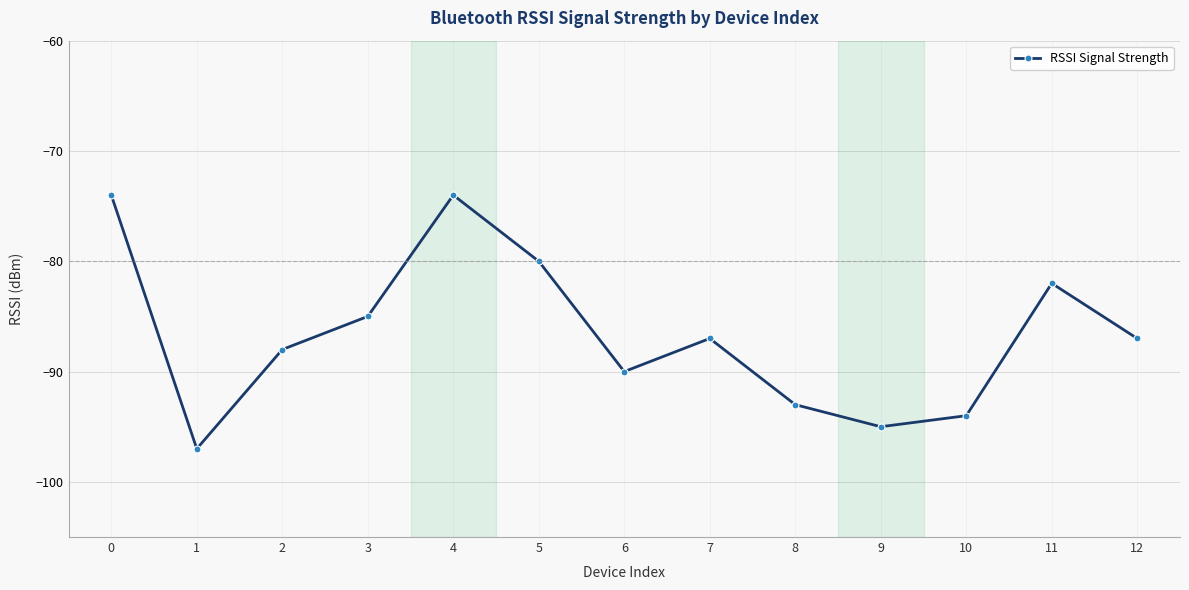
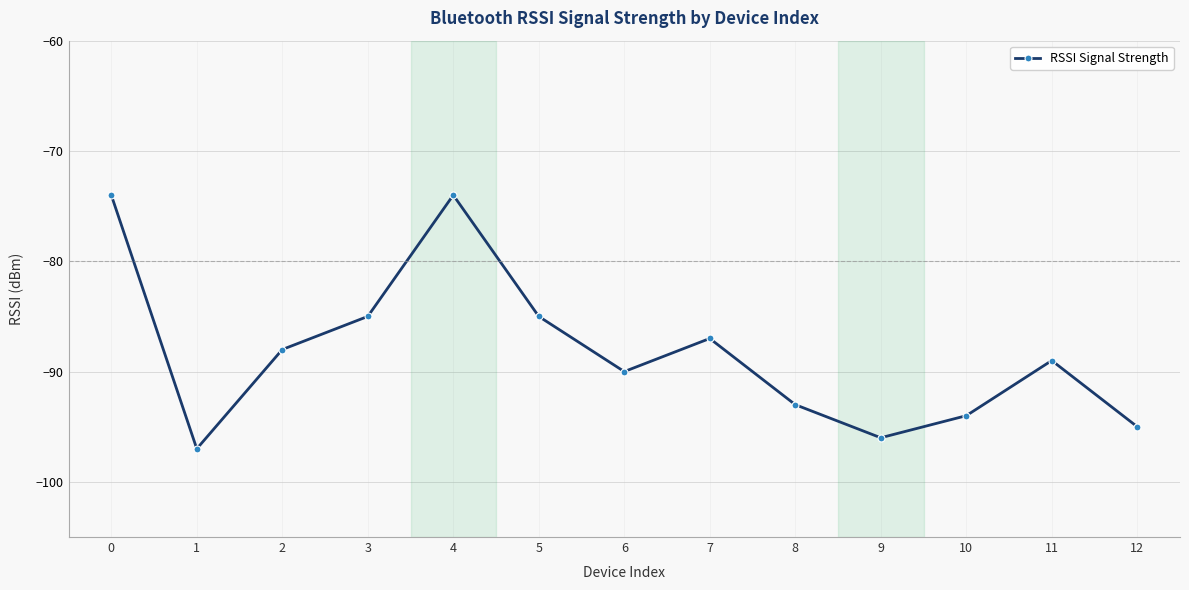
  {
    "0": -74,
    "1": -97,
    "2": -88,
    "3": -85,
    "4": -74,
-   "5": -80,
+   "5": -85,
    "6": -90,
    "7": -87,
    "8": -93,
-   "9": -95,
+   "9": -96,
    "10": -94,
-   "11": -82,
-   "12": -87
+   "11": -89,
+   "12": -95
  }
